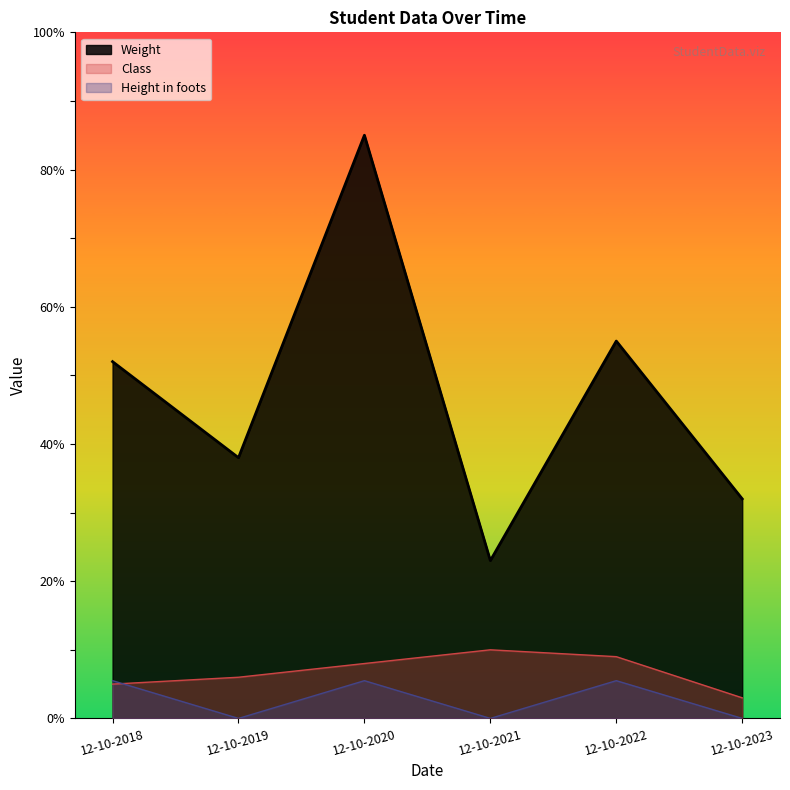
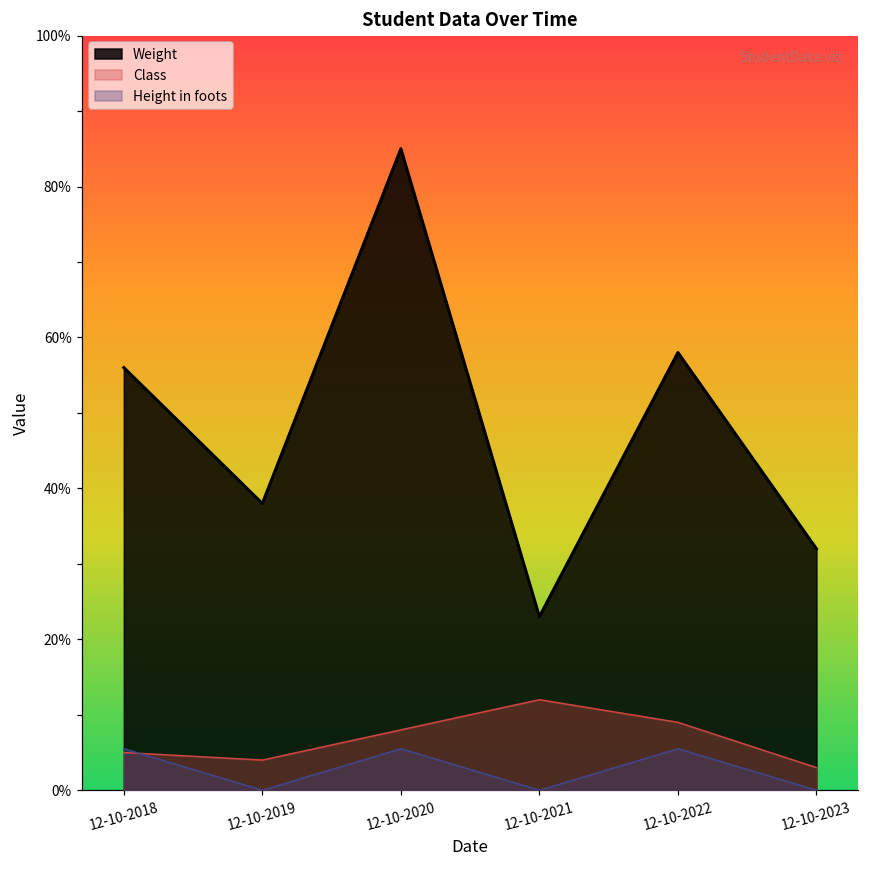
  {
    "Weight": {
-     "12-10-2018": "52%",
+     "12-10-2018": "56%",
      "12-10-2019": "38%",
      "12-10-2020": "85%",
      "12-10-2021": "23%",
-     "12-10-2022": "55%",
+     "12-10-2022": "58%",
      "12-10-2023": "32%"
    },
    "Class": {
      "12-10-2018": "5%",
-     "12-10-2019": "6%",
+     "12-10-2019": "4%",
      "12-10-2020": "8%",
-     "12-10-2021": "10%",
+     "12-10-2021": "12%",
      "12-10-2022": "9%",
      "12-10-2023": "3%"
    },
    "Height in foots": {
      "12-10-2018": "6%",
      "12-10-2019": "0%",
      "12-10-2020": "6%",
      "12-10-2021": "0%",
      "12-10-2022": "6%",
      "12-10-2023": "0%"
    }
  }
